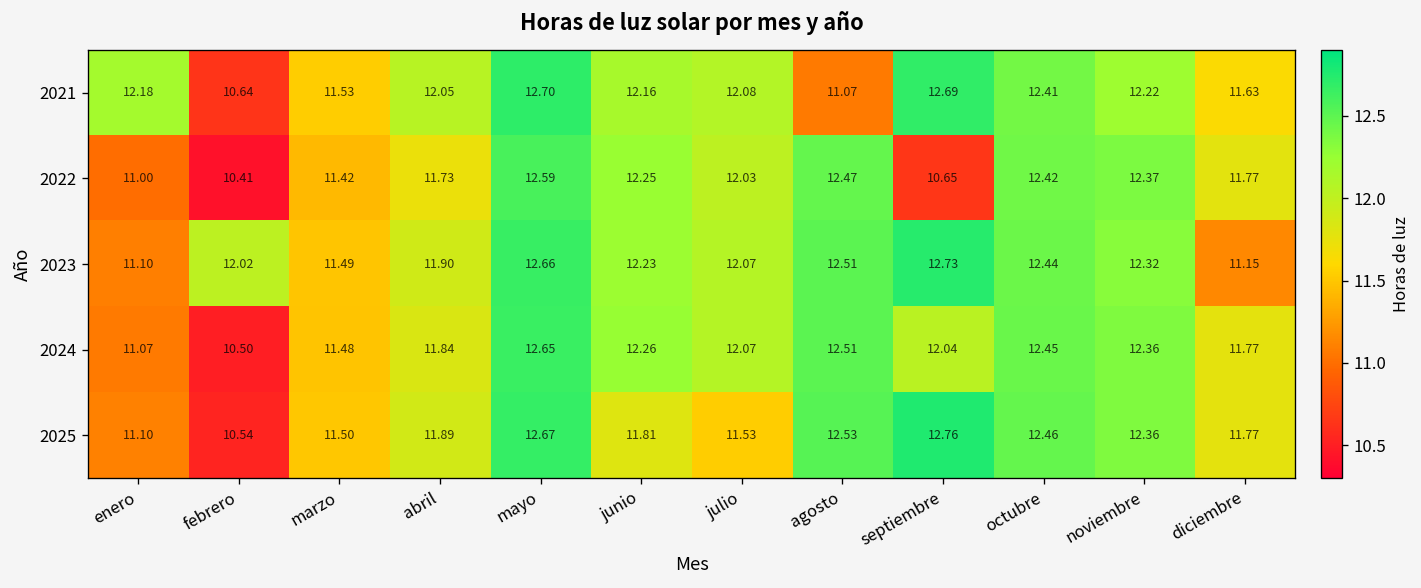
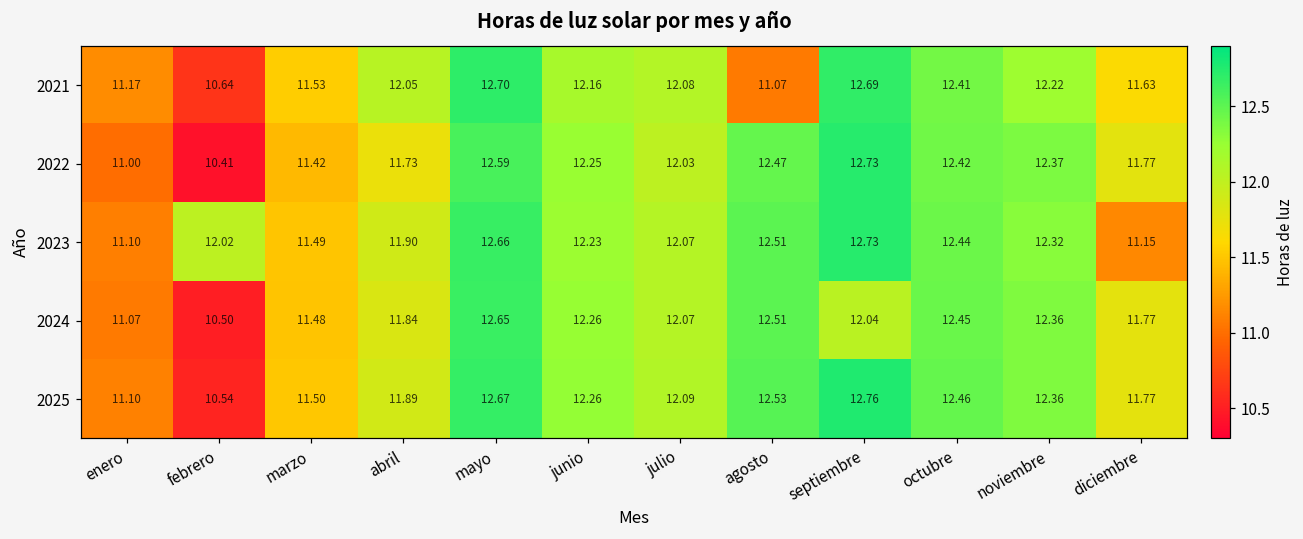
  {
    "2021": {
-     "enero": 12.18,
+     "enero": 11.17,
      "febrero": 10.64,
      "marzo": 11.53,
      "abril": 12.05,
      "mayo": 12.70,
      "junio": 12.16,
      "julio": 12.08,
      "agosto": 11.07,
      "septiembre": 12.69,
      "octubre": 12.41,
      "noviembre": 12.22,
      "diciembre": 11.63
    },
    "2022": {
      "enero": 11.00,
      "febrero": 10.41,
      "marzo": 11.42,
      "abril": 11.73,
      "mayo": 12.59,
      "junio": 12.25,
      "julio": 12.03,
      "agosto": 12.47,
-     "septiembre": 10.65,
+     "septiembre": 12.73,
      "octubre": 12.42,
      "noviembre": 12.37,
      "diciembre": 11.77
    },
    "2023": {
      "enero": 11.10,
      "febrero": 12.02,
      "marzo": 11.49,
      "abril": 11.90,
      "mayo": 12.66,
      "junio": 12.23,
      "julio": 12.07,
      "agosto": 12.51,
      "septiembre": 12.73,
      "octubre": 12.44,
      "noviembre": 12.32,
      "diciembre": 11.15
    },
    "2024": {
      "enero": 11.07,
      "febrero": 10.50,
      "marzo": 11.48,
      "abril": 11.84,
      "mayo": 12.65,
      "junio": 12.26,
      "julio": 12.07,
      "agosto": 12.51,
      "septiembre": 12.04,
      "octubre": 12.45,
      "noviembre": 12.36,
      "diciembre": 11.77
    },
    "2025": {
      "enero": 11.10,
      "febrero": 10.54,
      "marzo": 11.50,
      "abril": 11.89,
      "mayo": 12.67,
-     "junio": 11.81,
-     "julio": 11.53,
+     "junio": 12.26,
+     "julio": 12.09,
      "agosto": 12.53,
      "septiembre": 12.76,
      "octubre": 12.46,
      "noviembre": 12.36,
      "diciembre": 11.77
    }
  }
